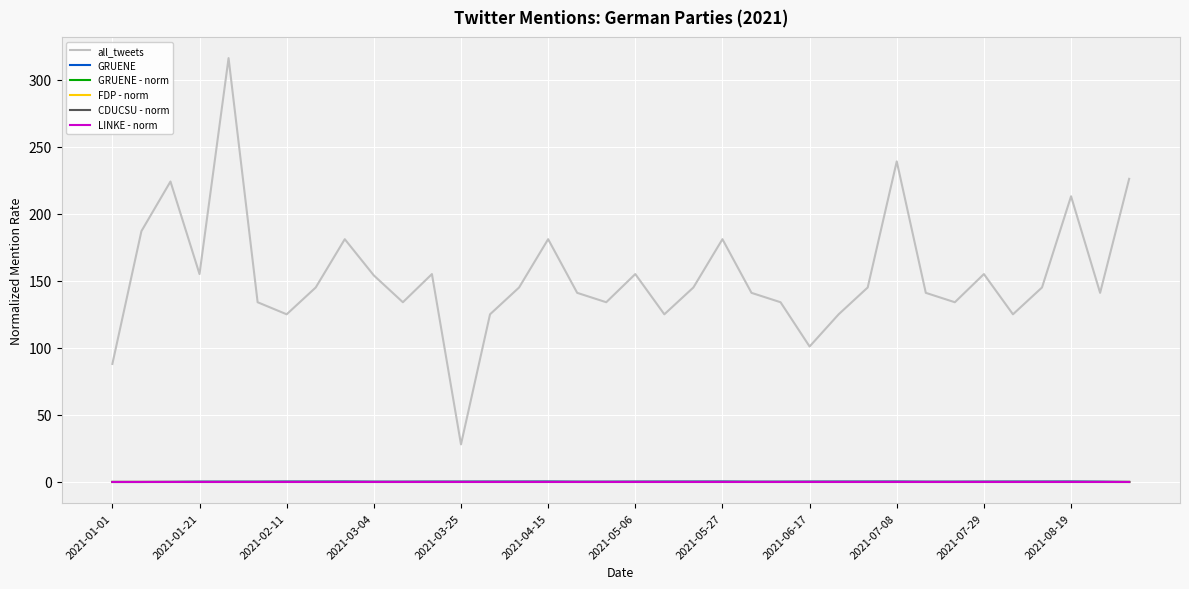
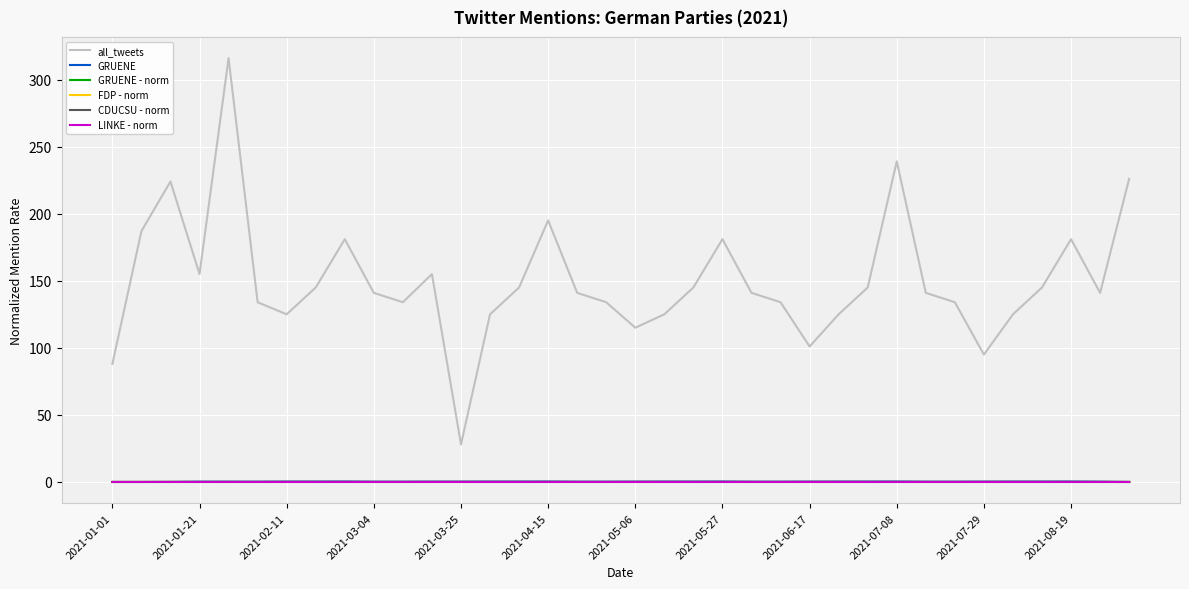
  {
    "all_tweets": {
      "2021-01-01": 88,
      "2021-01-21": 155,
      "2021-02-11": 125,
-     "2021-03-04": 154,
+     "2021-03-04": 141,
      "2021-03-25": 28,
-     "2021-04-15": 181,
-     "2021-05-06": 155,
+     "2021-04-15": 195,
+     "2021-05-06": 115,
      "2021-05-27": 181,
      "2021-06-17": 101,
      "2021-07-08": 239,
-     "2021-07-29": 155,
-     "2021-08-19": 213
+     "2021-07-29": 95,
+     "2021-08-19": 181
    }
  }
